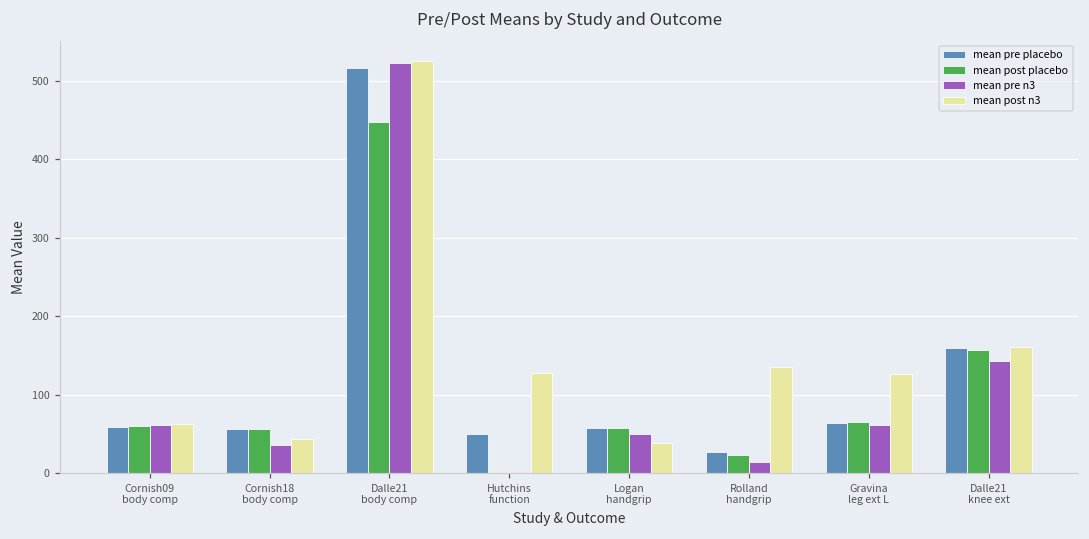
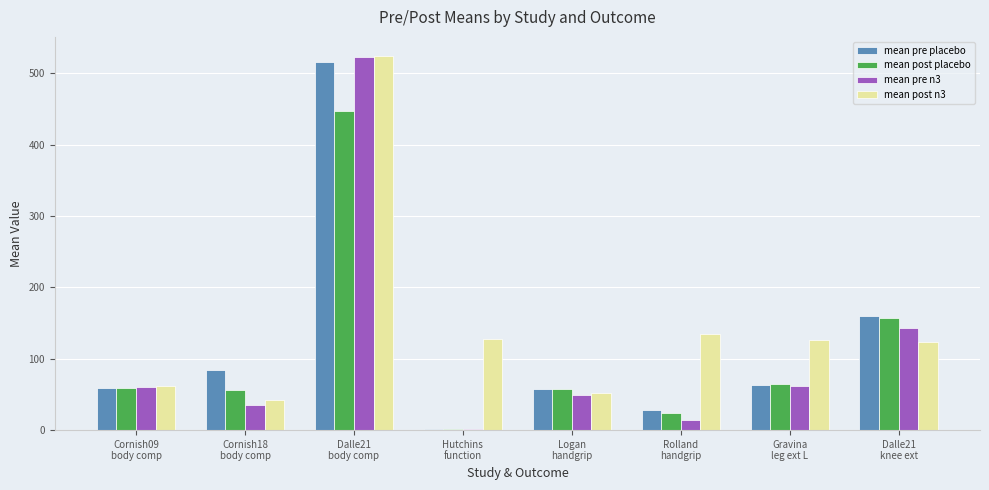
  {
    "mean pre placebo": {
      "Cornish09 body comp": 60,
-     "Cornish18 body comp": 60,
+     "Cornish18 body comp": 80,
      "Dalle21 body comp": 520,
-     "Hutchins function": 50,
+     "Hutchins function": 0,
      "Logan handgrip": 60,
      "Rolland handgrip": 30,
      "Gravina leg ext L": 60,
      "Dalle21 knee ext": 160
    },
    "mean post placebo": {
      "Cornish09 body comp": 60,
      "Cornish18 body comp": 60,
      "Dalle21 body comp": 450,
      "Logan handgrip": 60,
      "Rolland handgrip": 20,
      "Gravina leg ext L": 70,
      "Dalle21 knee ext": 160
    },
    "mean pre n3": {
      "Cornish09 body comp": 60,
      "Cornish18 body comp": 40,
      "Dalle21 body comp": 520,
      "Logan handgrip": 50,
      "Rolland handgrip": 10,
      "Gravina leg ext L": 60,
      "Dalle21 knee ext": 140
    },
    "mean post n3": {
      "Cornish09 body comp": 60,
      "Cornish18 body comp": 40,
      "Dalle21 body comp": 520,
      "Hutchins function": 130,
-     "Logan handgrip": 40,
+     "Logan handgrip": 50,
      "Rolland handgrip": 130,
      "Gravina leg ext L": 130,
-     "Dalle21 knee ext": 160
+     "Dalle21 knee ext": 120
    }
  }
